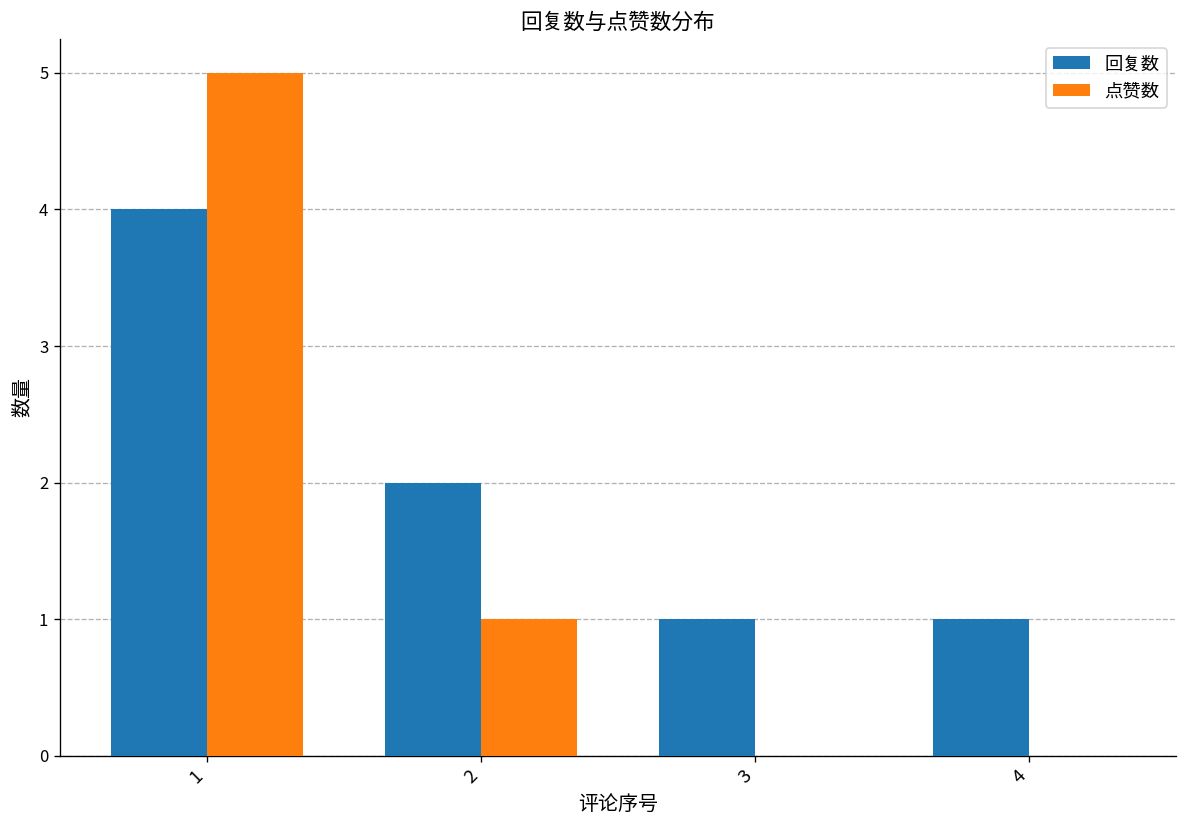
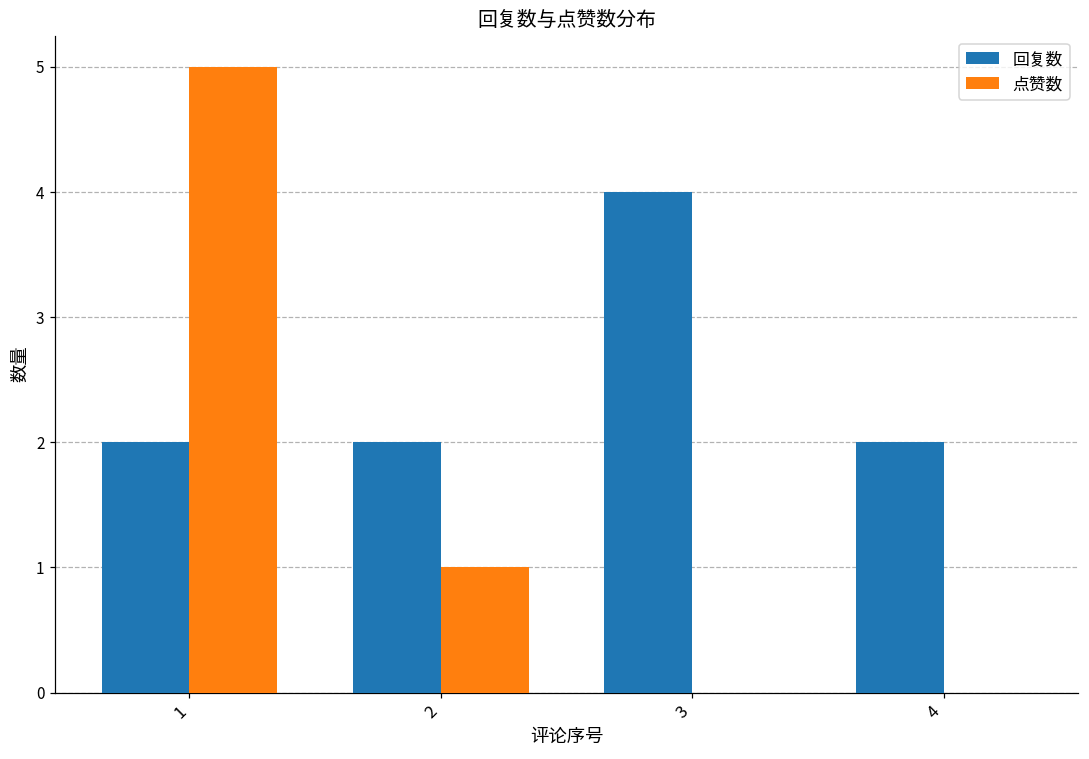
  {
    "回复数": {
-     "1": 4,
+     "1": 2,
      "2": 2,
-     "3": 1,
-     "4": 1
+     "3": 4,
+     "4": 2
    },
    "点赞数": {
      "1": 5,
      "2": 1,
      "3": 0,
      "4": 0
    }
  }
